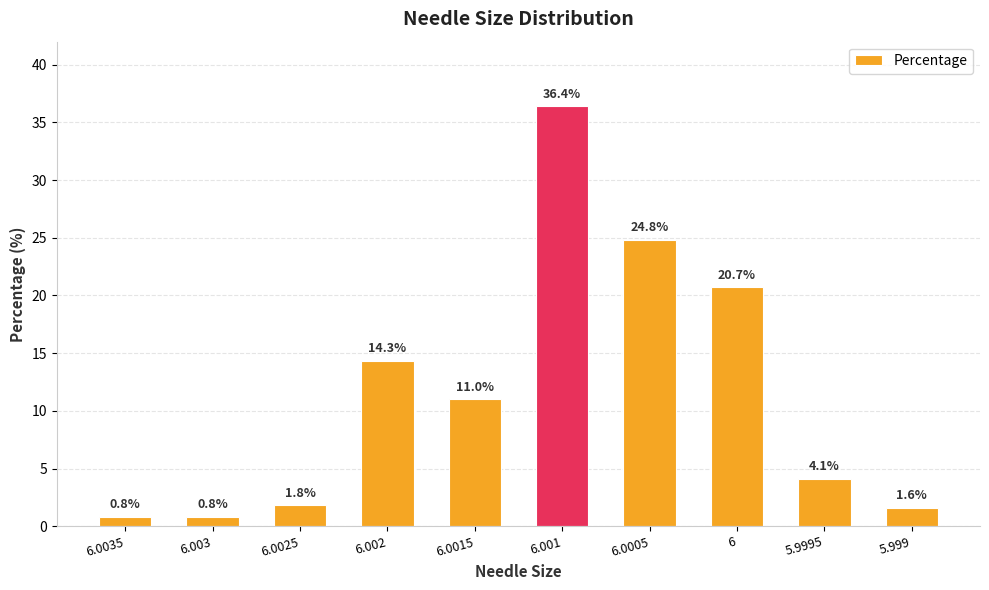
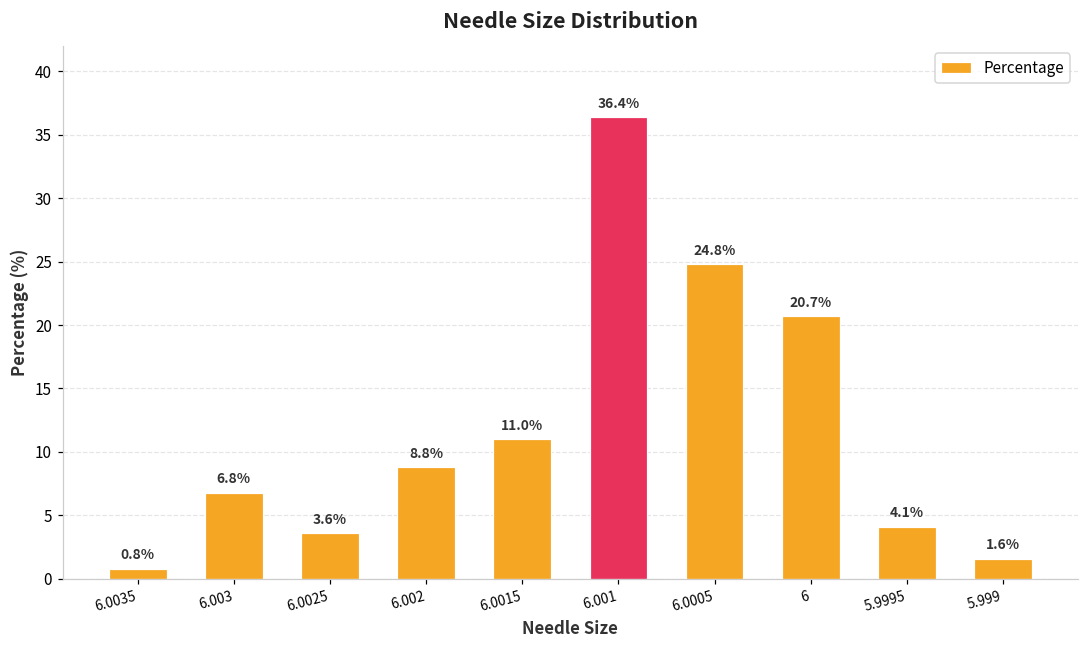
  {
    "6.0035": "0.8%",
-   "6.003": "0.8%",
-   "6.0025": "1.8%",
-   "6.002": "14.3%",
+   "6.003": "6.8%",
+   "6.0025": "3.6%",
+   "6.002": "8.8%",
    "6.0015": "11.0%",
    "6.001": "36.4%",
    "6.0005": "24.8%",
    "6": "20.7%",
    "5.9995": "4.1%",
    "5.999": "1.6%"
  }
